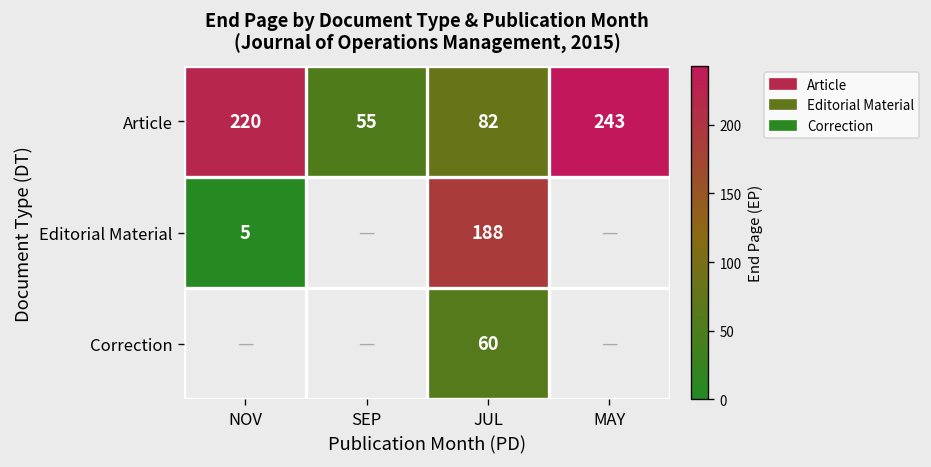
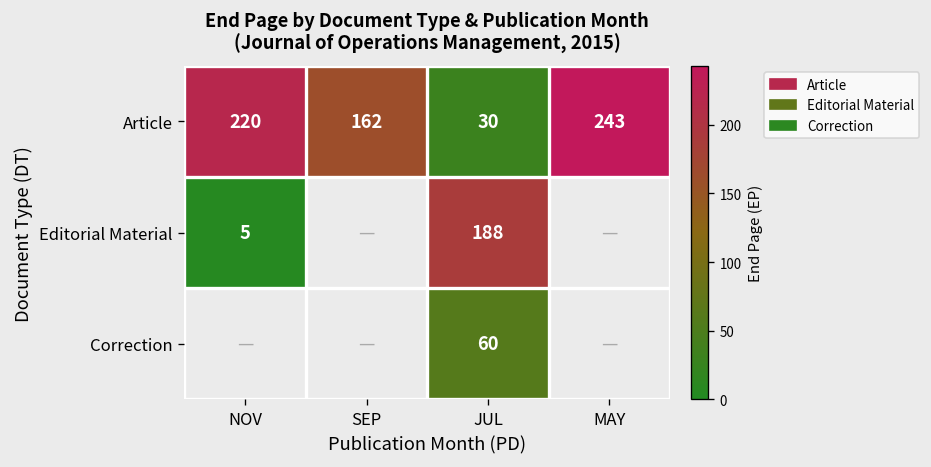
  {
    "Article": {
      "NOV": 220,
-     "SEP": 55,
-     "JUL": 82,
+     "SEP": 162,
+     "JUL": 30,
      "MAY": 243
    },
    "Editorial Material": {
      "NOV": 5,
      "JUL": 188
    },
    "Correction": {
      "JUL": 60
    }
  }
